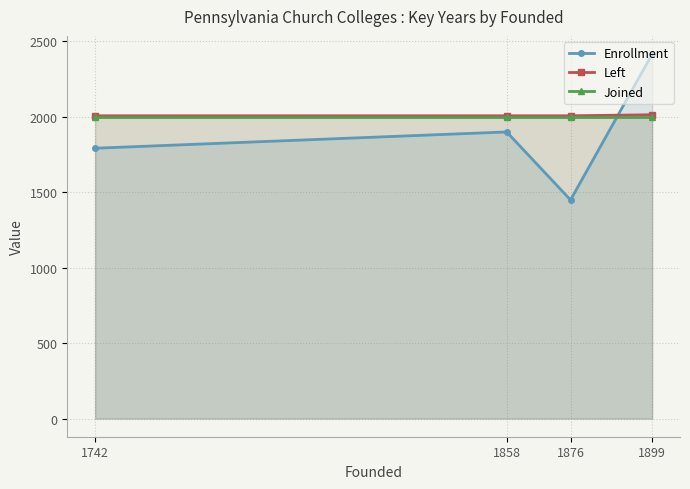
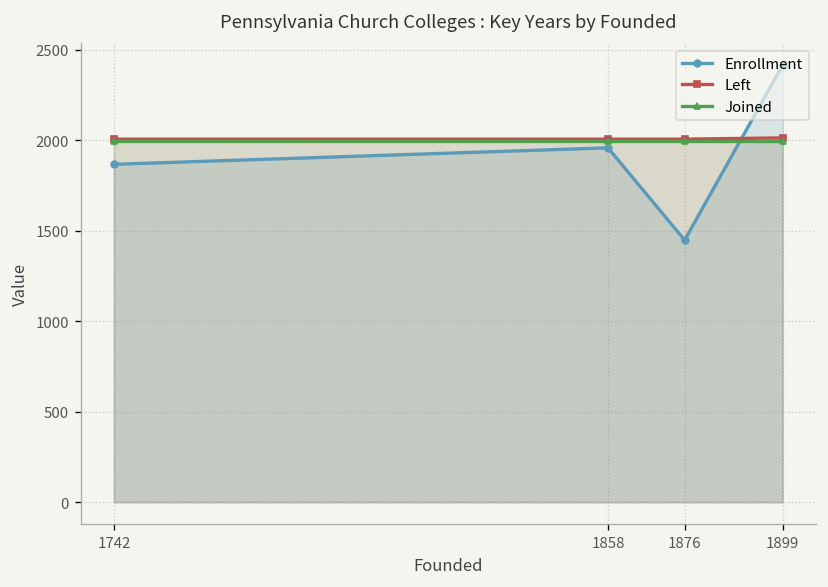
  {
    "Enrollment": {
-     "1742": 1790,
-     "1858": 1900,
+     "1742": 1870,
+     "1858": 1960,
      "1876": 1450
    }
  }
